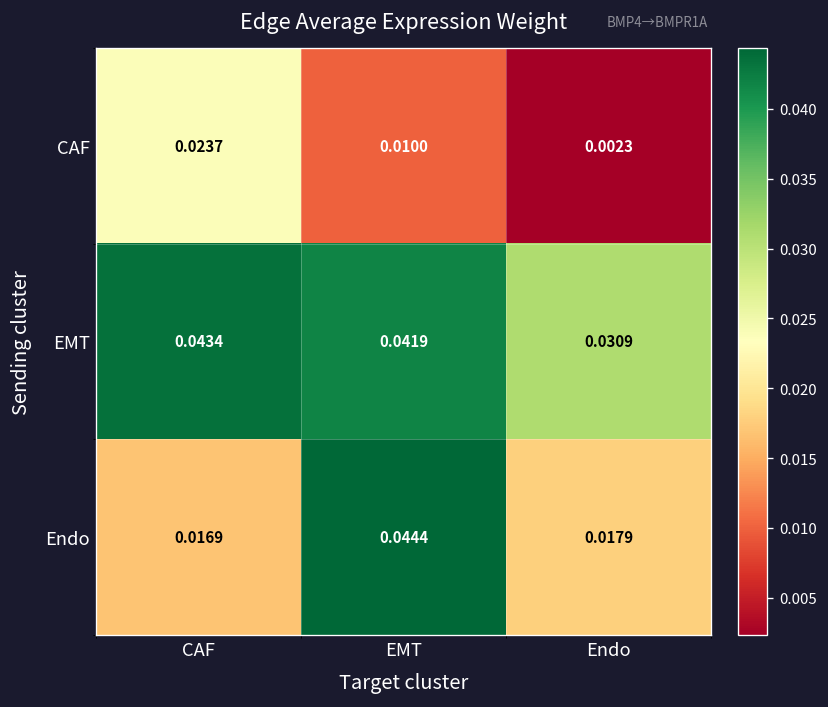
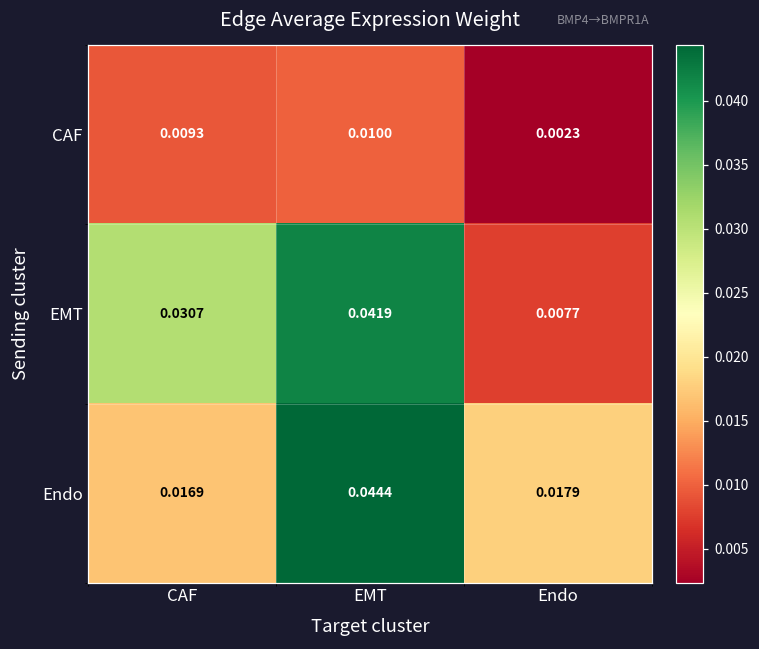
  {
    "CAF": {
-     "CAF": 0.0237,
+     "CAF": 0.0093,
      "EMT": 0.0100,
      "Endo": 0.0023
    },
    "EMT": {
-     "CAF": 0.0434,
+     "CAF": 0.0307,
      "EMT": 0.0419,
-     "Endo": 0.0309
+     "Endo": 0.0077
    },
    "Endo": {
      "CAF": 0.0169,
      "EMT": 0.0444,
      "Endo": 0.0179
    }
  }
